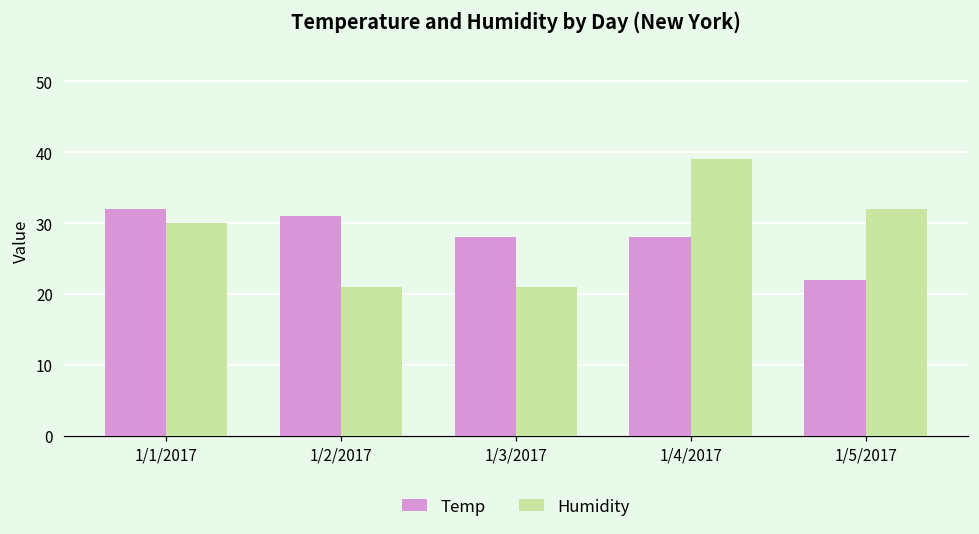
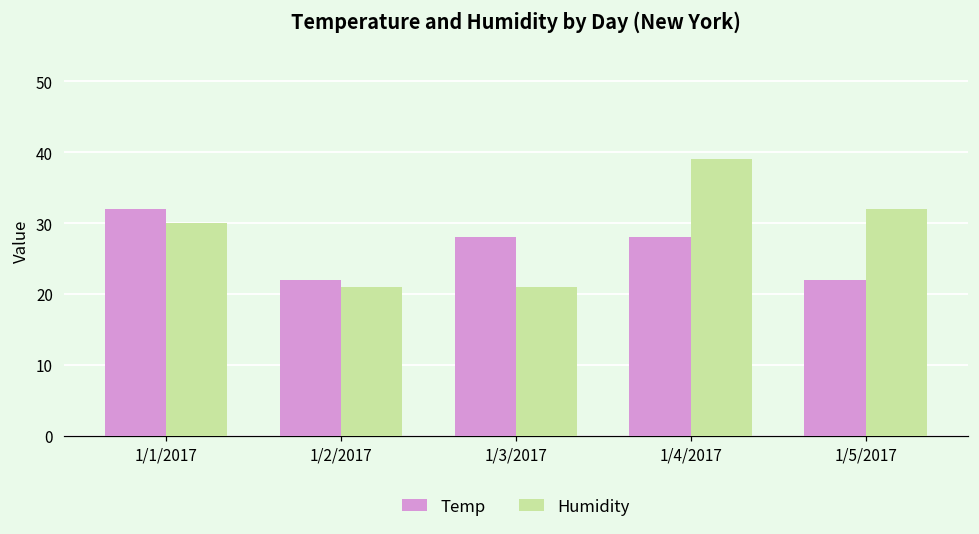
  {
    "Temp": {
      "1/1/2017": 32,
-     "1/2/2017": 31,
+     "1/2/2017": 22,
      "1/3/2017": 28,
      "1/4/2017": 28,
      "1/5/2017": 22
    },
    "Humidity": {
      "1/1/2017": 30,
      "1/2/2017": 21,
      "1/3/2017": 21,
      "1/4/2017": 39,
      "1/5/2017": 32
    }
  }
